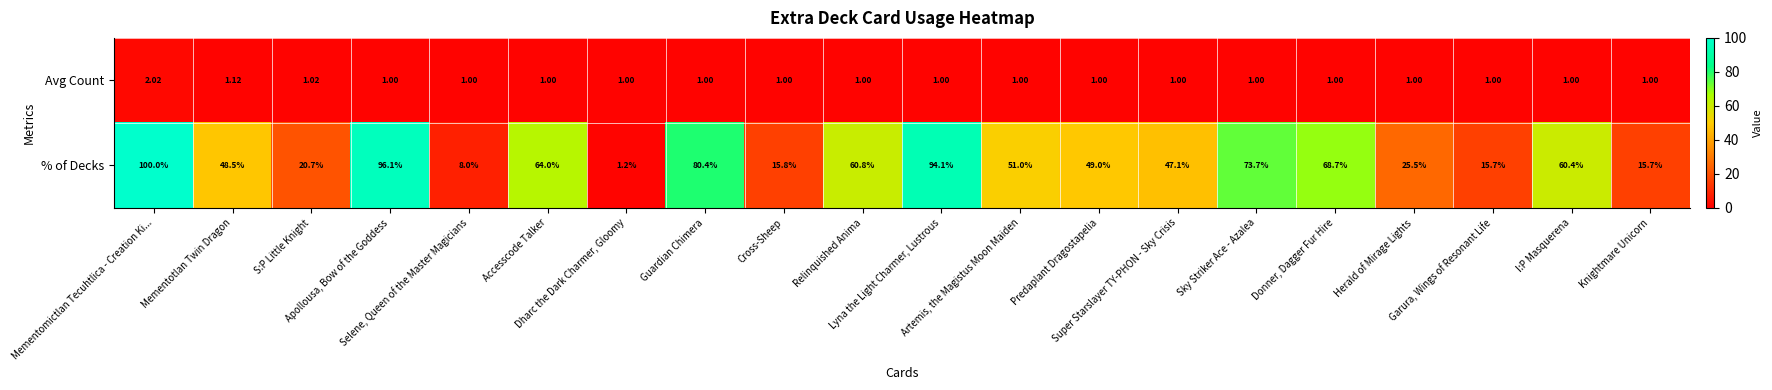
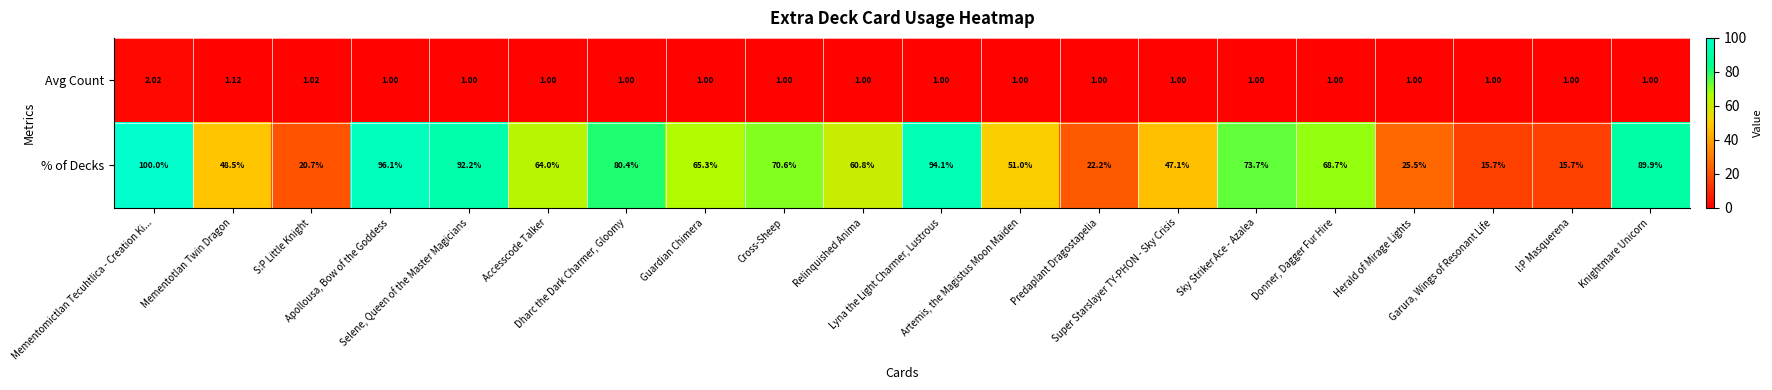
  {
    "Avg Count": {
      "Mementomictlan Tecuhtlica - Creation Ki...": "2.02",
      "Mementotlan Twin Dragon": "1.12",
      "S:P Little Knight": "1.02",
      "Apollousa, Bow of the Goddess": "1.00",
      "Selene, Queen of the Master Magicians": "1.00",
      "Accesscode Talker": "1.00",
      "Dharc the Dark Charmer, Gloomy": "1.00",
      "Guardian Chimera": "1.00",
      "Cross-Sheep": "1.00",
      "Relinquished Anima": "1.00",
      "Lyna the Light Charmer, Lustrous": "1.00",
      "Artemis, the Magistus Moon Maiden": "1.00",
      "Predaplant Dragostapelia": "1.00",
      "Super Starslayer TY-PHON - Sky Crisis": "1.00",
      "Sky Striker Ace - Azalea": "1.00",
      "Donner, Dagger Fur Hire": "1.00",
      "Herald of Mirage Lights": "1.00",
      "Garura, Wings of Resonant Life": "1.00",
      "I:P Masquerena": "1.00",
      "Knightmare Unicorn": "1.00"
    },
    "% of Decks": {
      "Mementomictlan Tecuhtlica - Creation Ki...": "100.0%",
      "Mementotlan Twin Dragon": "48.5%",
      "S:P Little Knight": "20.7%",
      "Apollousa, Bow of the Goddess": "96.1%",
-     "Selene, Queen of the Master Magicians": "8.0%",
+     "Selene, Queen of the Master Magicians": "92.2%",
      "Accesscode Talker": "64.0%",
-     "Dharc the Dark Charmer, Gloomy": "1.2%",
-     "Guardian Chimera": "80.4%",
-     "Cross-Sheep": "15.8%",
+     "Dharc the Dark Charmer, Gloomy": "80.4%",
+     "Guardian Chimera": "65.3%",
+     "Cross-Sheep": "70.6%",
      "Relinquished Anima": "60.8%",
      "Lyna the Light Charmer, Lustrous": "94.1%",
      "Artemis, the Magistus Moon Maiden": "51.0%",
-     "Predaplant Dragostapelia": "49.0%",
+     "Predaplant Dragostapelia": "22.2%",
      "Super Starslayer TY-PHON - Sky Crisis": "47.1%",
      "Sky Striker Ace - Azalea": "73.7%",
      "Donner, Dagger Fur Hire": "68.7%",
      "Herald of Mirage Lights": "25.5%",
      "Garura, Wings of Resonant Life": "15.7%",
-     "I:P Masquerena": "60.4%",
-     "Knightmare Unicorn": "15.7%"
+     "I:P Masquerena": "15.7%",
+     "Knightmare Unicorn": "89.9%"
    }
  }
